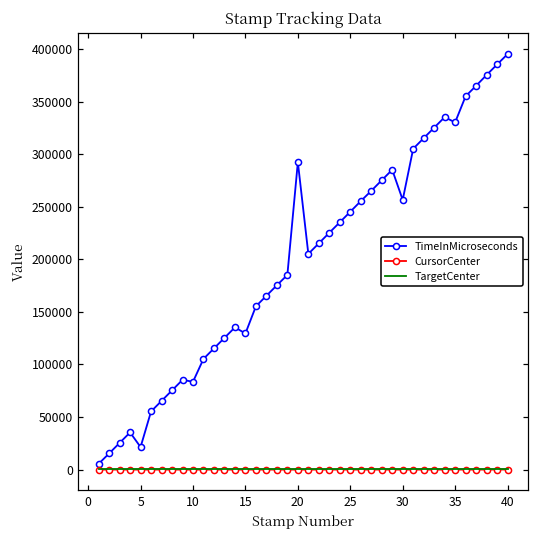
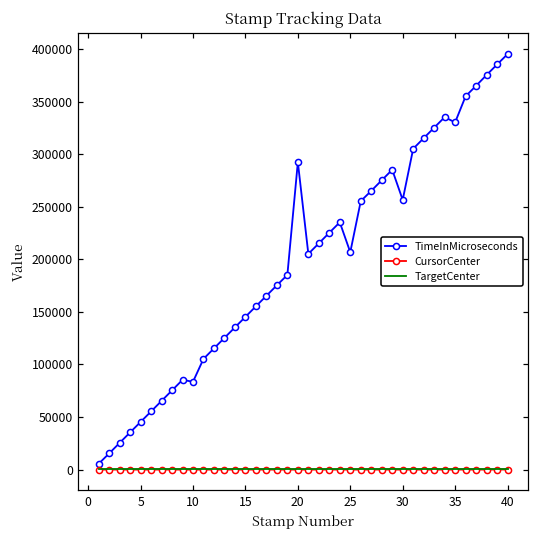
  {
    "TimeInMicroseconds": {
-     "5": 20000,
+     "5": 50000,
      "10": 80000,
-     "15": 130000,
+     "15": 150000,
      "20": 290000,
-     "25": 250000,
+     "25": 210000,
      "30": 260000,
      "35": 330000,
      "40": 400000
    }
  }
